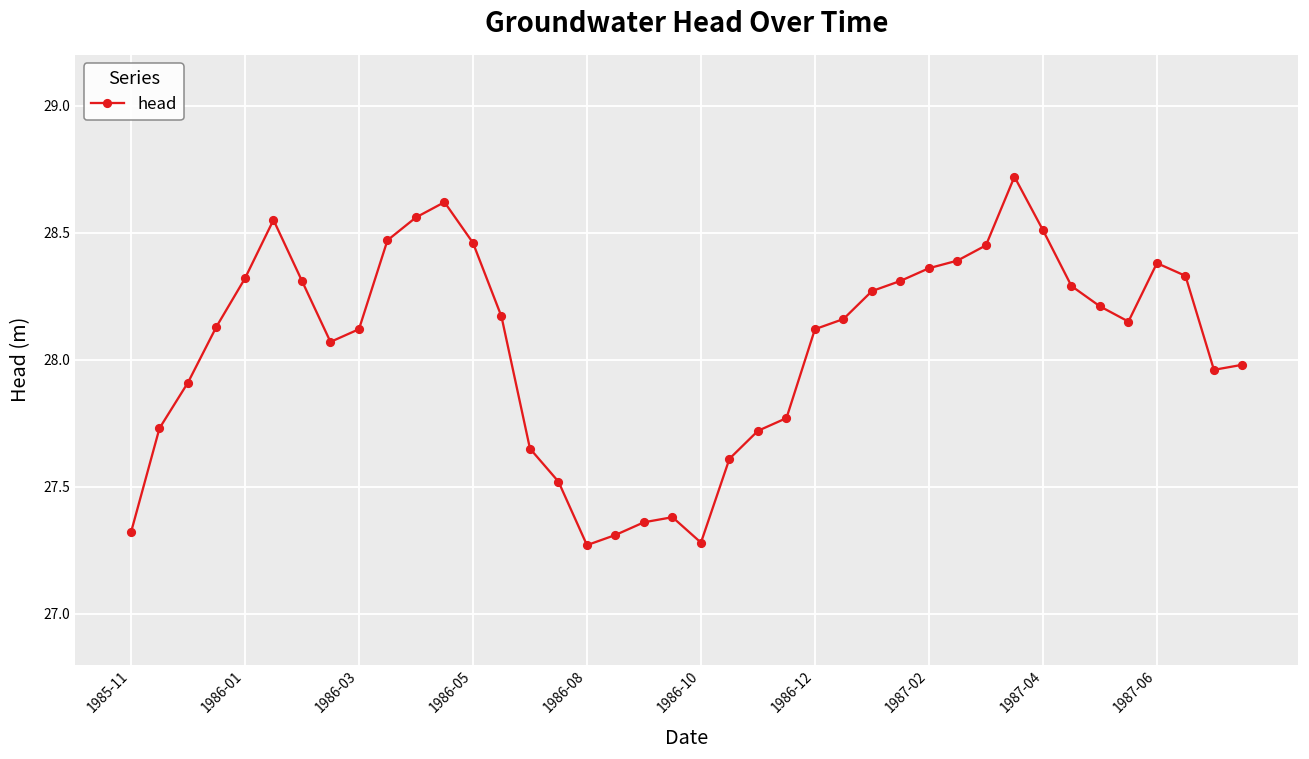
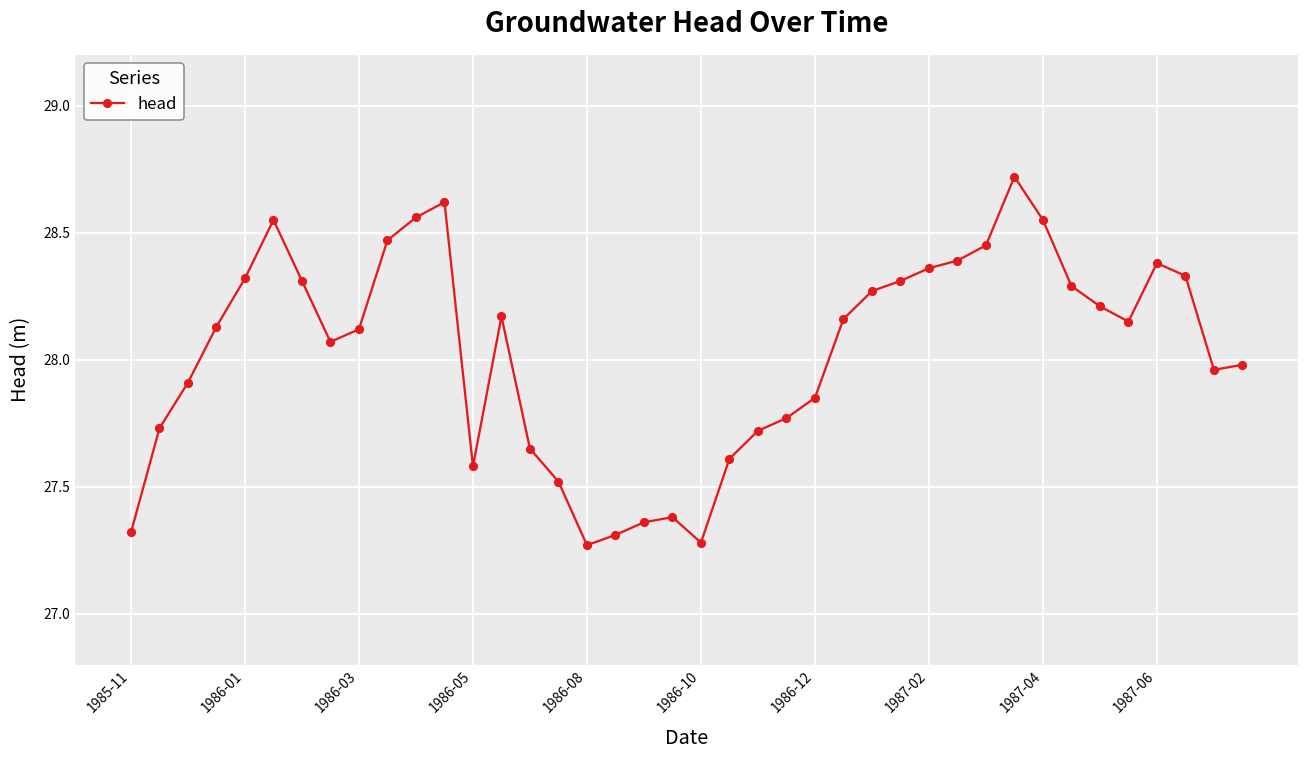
  {
    "1985-11": 27.32,
    "1986-01": 28.32,
    "1986-03": 28.12,
-   "1986-05": 28.46,
+   "1986-05": 27.58,
    "1986-08": 27.27,
    "1986-10": 27.28,
-   "1986-12": 28.12,
+   "1986-12": 27.85,
    "1987-02": 28.36,
-   "1987-04": 28.51,
+   "1987-04": 28.55,
    "1987-06": 28.38
  }
